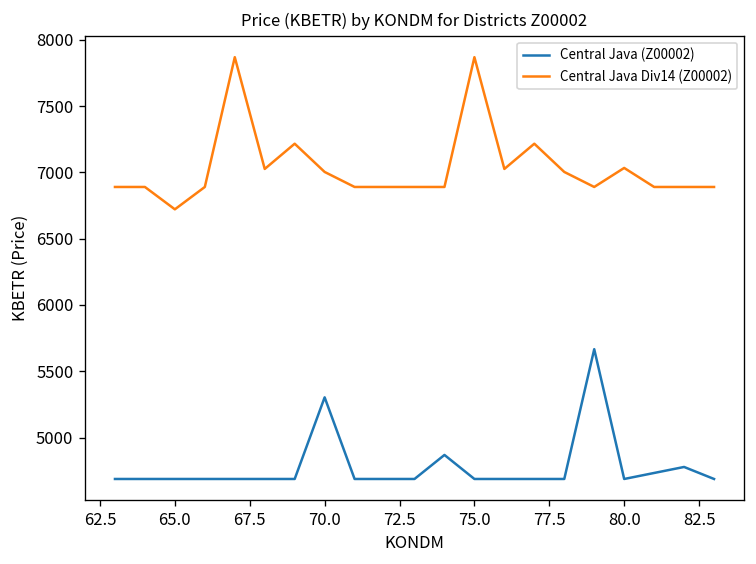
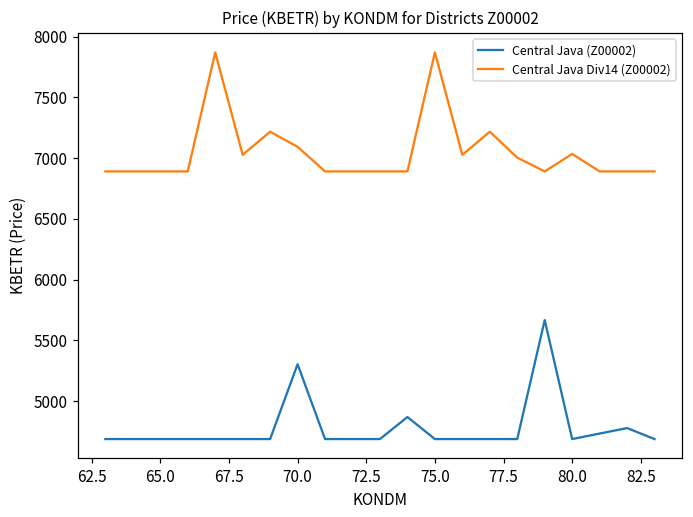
  {
    "Central Java (Z00002)": {
      "65.0": 4690,
      "70.0": 5300,
      "75.0": 4690,
      "80.0": 4690
    },
    "Central Java Div14 (Z00002)": {
-     "65.0": 6720,
-     "70.0": 7000,
+     "65.0": 6890,
+     "70.0": 7090,
      "75.0": 7870,
      "80.0": 7030
    }
  }
